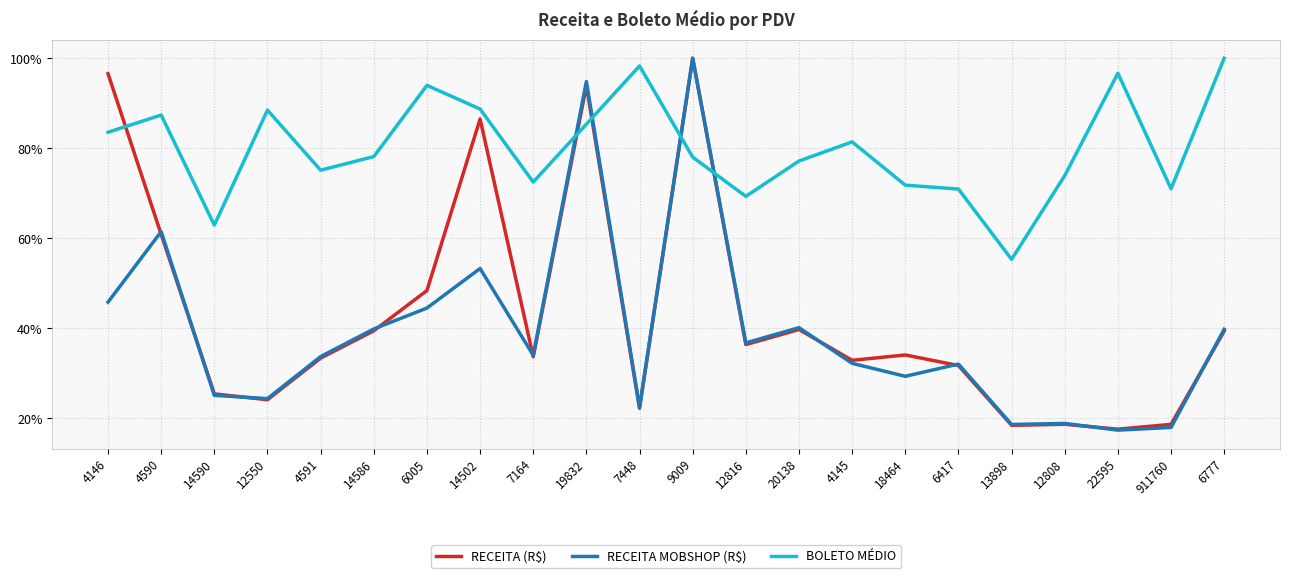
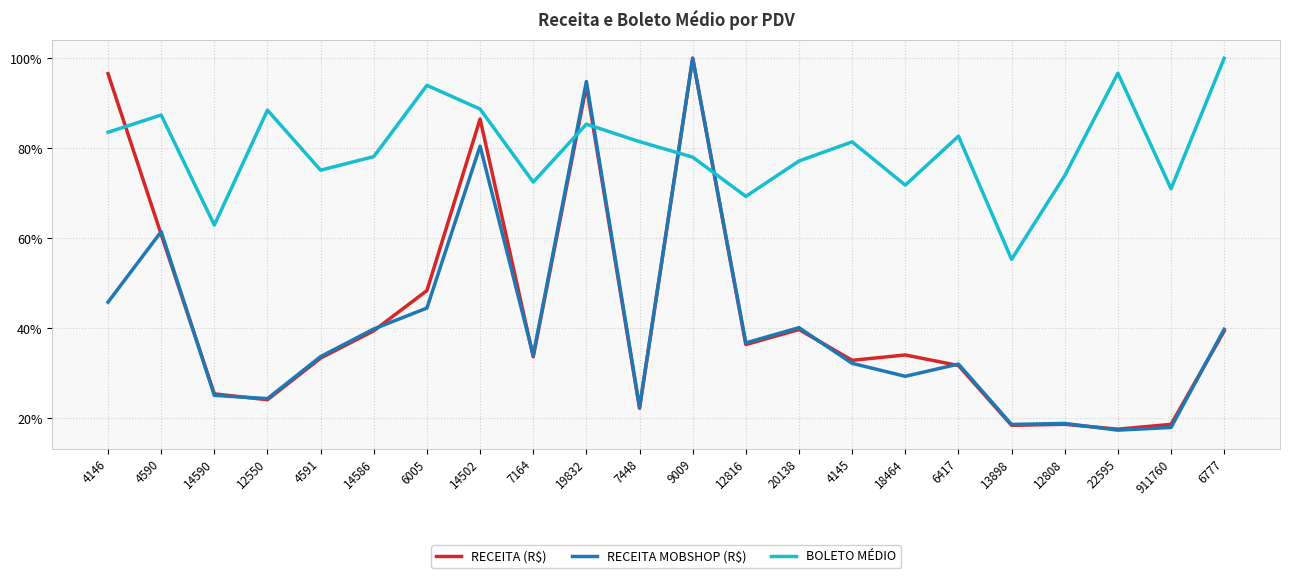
  {
    "RECEITA (R$)": {
      "4146": "97%",
      "4590": "61%",
      "6005": "48%",
      "14502": "86%",
      "19832": "94%",
      "4145": "33%",
      "18464": "34%",
      "911760": "19%"
    },
    "RECEITA MOBSHOP (R$)": {
      "4146": "46%",
      "4590": "61%",
      "6005": "44%",
-     "14502": "53%",
+     "14502": "80%",
      "19832": "95%",
      "4145": "32%",
      "18464": "29%",
      "911760": "18%"
    },
    "BOLETO MÉDIO": {
      "4146": "84%",
      "4590": "87%",
      "14590": "63%",
      "12550": "88%",
      "4591": "75%",
      "14586": "78%",
      "6005": "94%",
      "14502": "89%",
      "7164": "72%",
      "19832": "85%",
-     "7448": "98%",
+     "7448": "81%",
      "9009": "78%",
      "12816": "69%",
      "20138": "77%",
      "4145": "81%",
      "18464": "72%",
-     "6417": "71%",
+     "6417": "83%",
      "13898": "55%",
      "12808": "74%",
      "22595": "97%",
      "911760": "71%",
      "6777": "100%"
    }
  }
